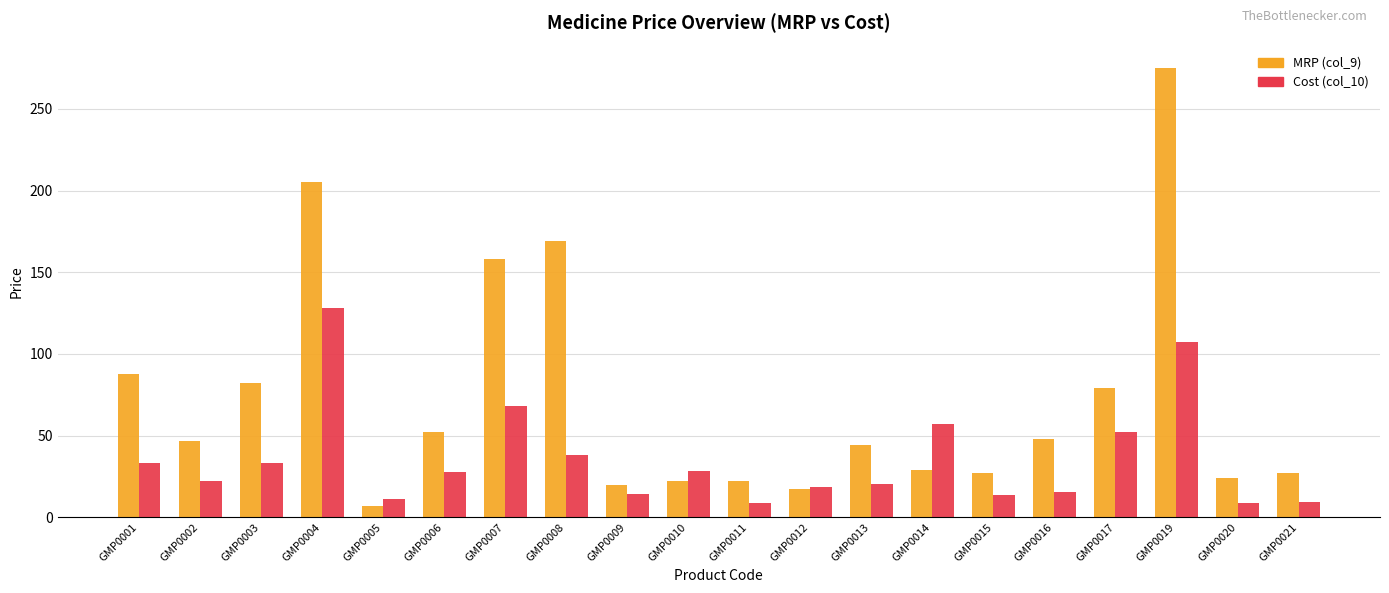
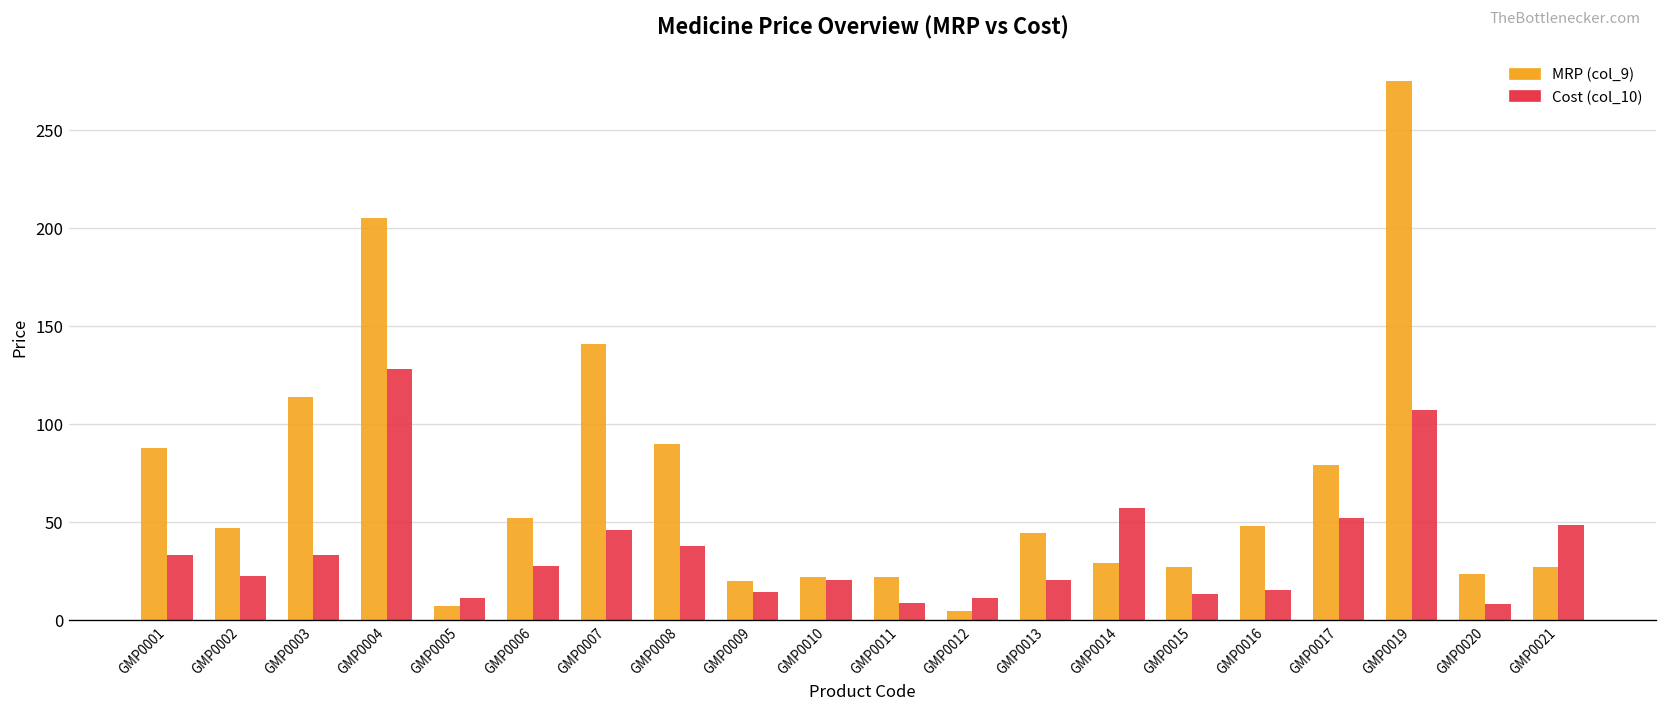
  {
    "MRP (col_9)": {
      "GMP0001": 88,
      "GMP0002": 47,
-     "GMP0003": 82,
+     "GMP0003": 114,
      "GMP0004": 205,
      "GMP0005": 7,
      "GMP0006": 52,
-     "GMP0007": 158,
-     "GMP0008": 169,
+     "GMP0007": 141,
+     "GMP0008": 90,
      "GMP0009": 20,
      "GMP0010": 22,
      "GMP0011": 22,
-     "GMP0012": 17,
+     "GMP0012": 5,
      "GMP0013": 45,
      "GMP0014": 29,
      "GMP0015": 27,
      "GMP0016": 48,
      "GMP0017": 79,
      "GMP0019": 275,
      "GMP0020": 24,
      "GMP0021": 27
    },
    "Cost (col_10)": {
      "GMP0001": 33,
      "GMP0002": 23,
      "GMP0003": 33,
      "GMP0004": 128,
      "GMP0005": 11,
      "GMP0006": 28,
-     "GMP0007": 68,
+     "GMP0007": 46,
      "GMP0008": 38,
      "GMP0009": 15,
-     "GMP0010": 28,
+     "GMP0010": 21,
      "GMP0011": 9,
-     "GMP0012": 19,
+     "GMP0012": 12,
      "GMP0013": 21,
      "GMP0014": 57,
      "GMP0015": 14,
      "GMP0016": 16,
      "GMP0017": 52,
      "GMP0019": 107,
      "GMP0020": 9,
-     "GMP0021": 10
+     "GMP0021": 49
    }
  }
